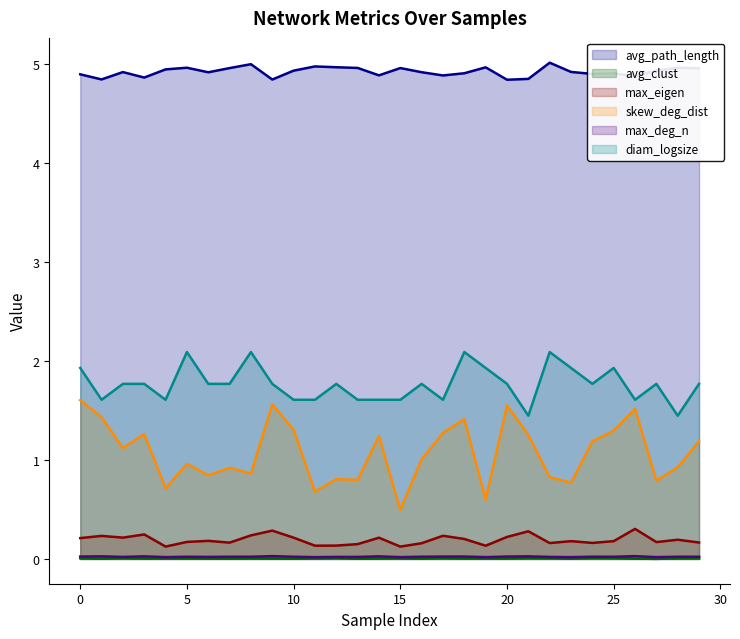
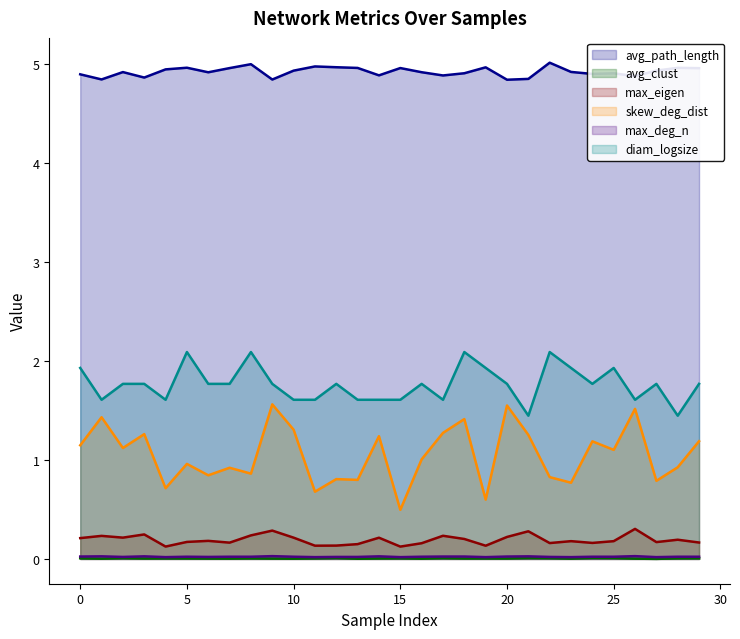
  {
    "skew_deg_dist": {
-     "0": 1.6,
+     "0": 1.1,
      "5": 1.0,
      "10": 1.3,
      "15": 0.5,
      "20": 1.6,
-     "25": 1.3
+     "25": 1.1
    }
  }
